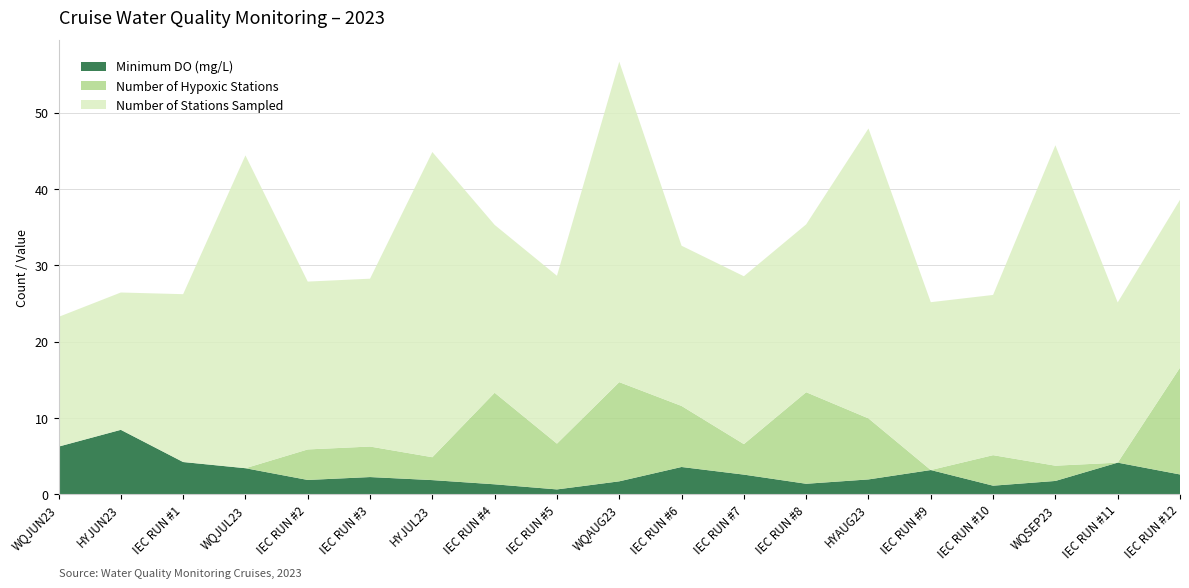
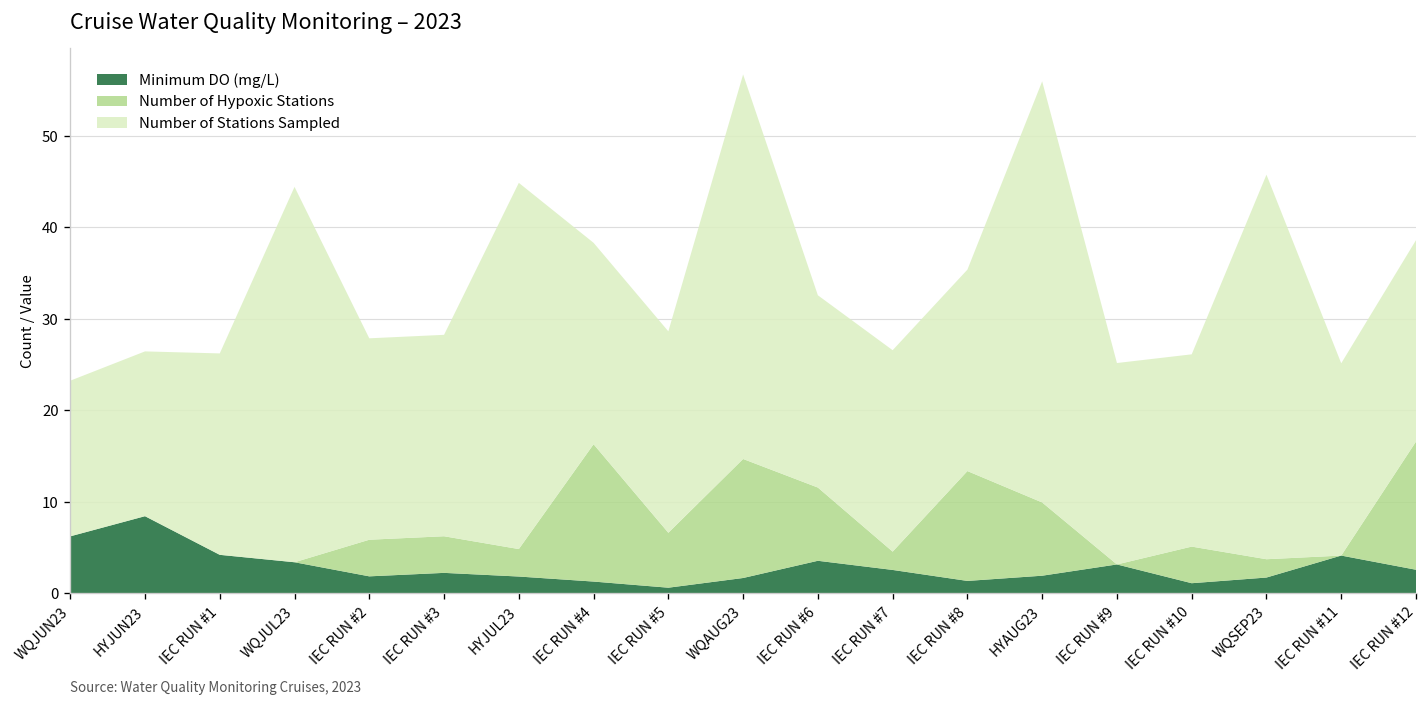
  {
    "Minimum DO (mg/L)": {
      "IEC RUN #2": 2,
      "IEC RUN #3": 2,
      "HYJUL23": 2,
      "IEC RUN #4": 1,
      "IEC RUN #5": 1,
      "WQAUG23": 2,
      "IEC RUN #6": 4,
      "IEC RUN #7": 3,
      "IEC RUN #8": 1,
      "HYAUG23": 2,
      "IEC RUN #10": 1,
      "WQSEP23": 2,
      "IEC RUN #12": 3
    },
    "Number of Hypoxic Stations": {
      "IEC RUN #2": 4,
      "IEC RUN #3": 4,
      "HYJUL23": 3,
-     "IEC RUN #4": 12,
+     "IEC RUN #4": 15,
      "IEC RUN #5": 6,
      "WQAUG23": 13,
      "IEC RUN #6": 8,
-     "IEC RUN #7": 4,
+     "IEC RUN #7": 2,
      "IEC RUN #8": 12,
      "HYAUG23": 8,
      "IEC RUN #10": 4,
      "WQSEP23": 2,
      "IEC RUN #12": 14
    },
    "Number of Stations Sampled": {
      "WQJUN23": 17,
      "HYJUN23": 18,
      "IEC RUN #1": 22,
      "WQJUL23": 41,
      "IEC RUN #2": 22,
      "IEC RUN #3": 22,
      "HYJUL23": 40,
      "IEC RUN #4": 22,
      "IEC RUN #5": 22,
      "WQAUG23": 42,
      "IEC RUN #6": 21,
      "IEC RUN #7": 22,
      "IEC RUN #8": 22,
-     "HYAUG23": 38,
+     "HYAUG23": 46,
      "IEC RUN #9": 22,
      "IEC RUN #10": 21,
      "WQSEP23": 42,
      "IEC RUN #11": 21,
      "IEC RUN #12": 22
    }
  }
